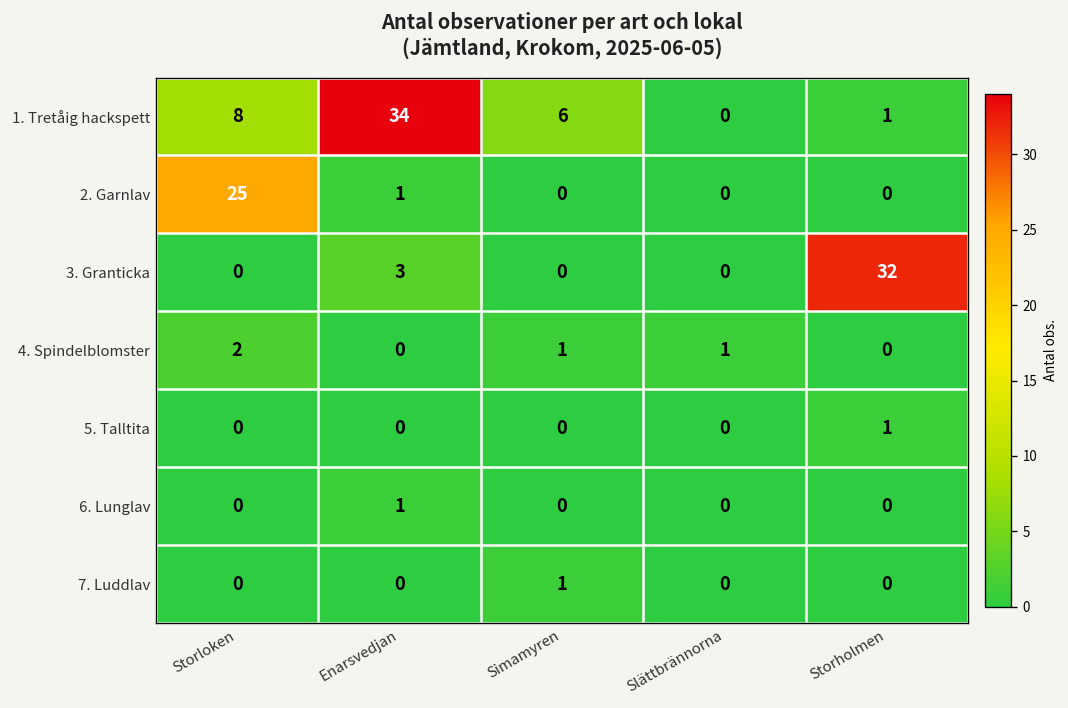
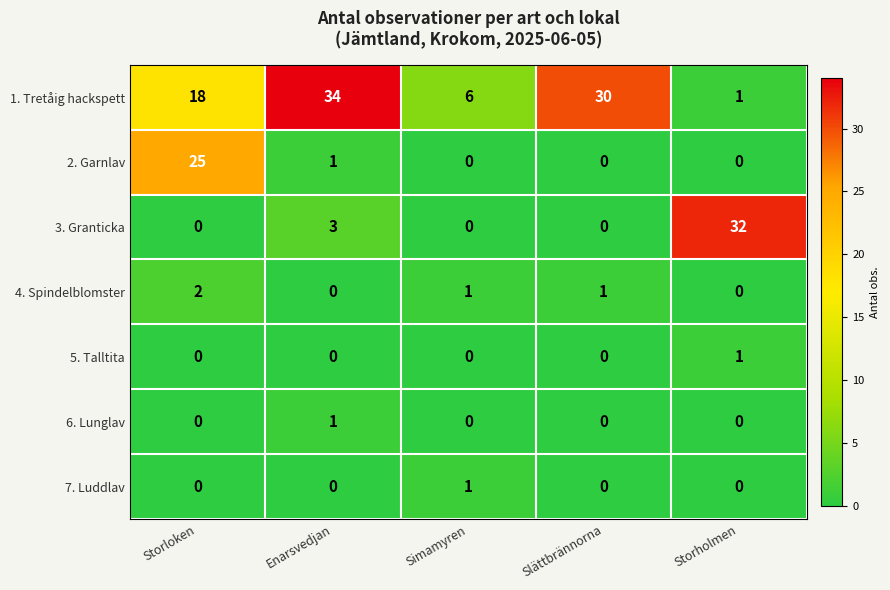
  {
    "1. Tretåig hackspett": {
-     "Storloken": 8,
+     "Storloken": 18,
      "Enarsvedjan": 34,
      "Simamyren": 6,
-     "Slättbrännorna": 0,
+     "Slättbrännorna": 30,
      "Storholmen": 1
    },
    "2. Garnlav": {
      "Storloken": 25,
      "Enarsvedjan": 1,
      "Simamyren": 0,
      "Slättbrännorna": 0,
      "Storholmen": 0
    },
    "3. Granticka": {
      "Storloken": 0,
      "Enarsvedjan": 3,
      "Simamyren": 0,
      "Slättbrännorna": 0,
      "Storholmen": 32
    },
    "4. Spindelblomster": {
      "Storloken": 2,
      "Enarsvedjan": 0,
      "Simamyren": 1,
      "Slättbrännorna": 1,
      "Storholmen": 0
    },
    "5. Talltita": {
      "Storloken": 0,
      "Enarsvedjan": 0,
      "Simamyren": 0,
      "Slättbrännorna": 0,
      "Storholmen": 1
    },
    "6. Lunglav": {
      "Storloken": 0,
      "Enarsvedjan": 1,
      "Simamyren": 0,
      "Slättbrännorna": 0,
      "Storholmen": 0
    },
    "7. Luddlav": {
      "Storloken": 0,
      "Enarsvedjan": 0,
      "Simamyren": 1,
      "Slättbrännorna": 0,
      "Storholmen": 0
    }
  }
